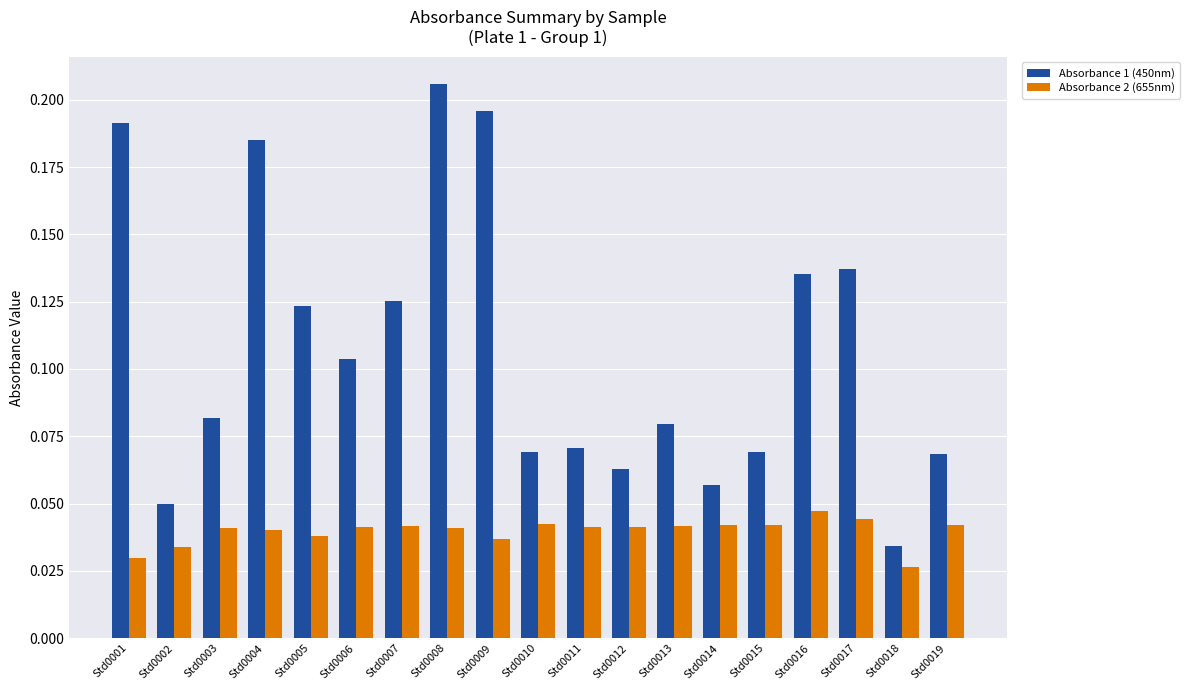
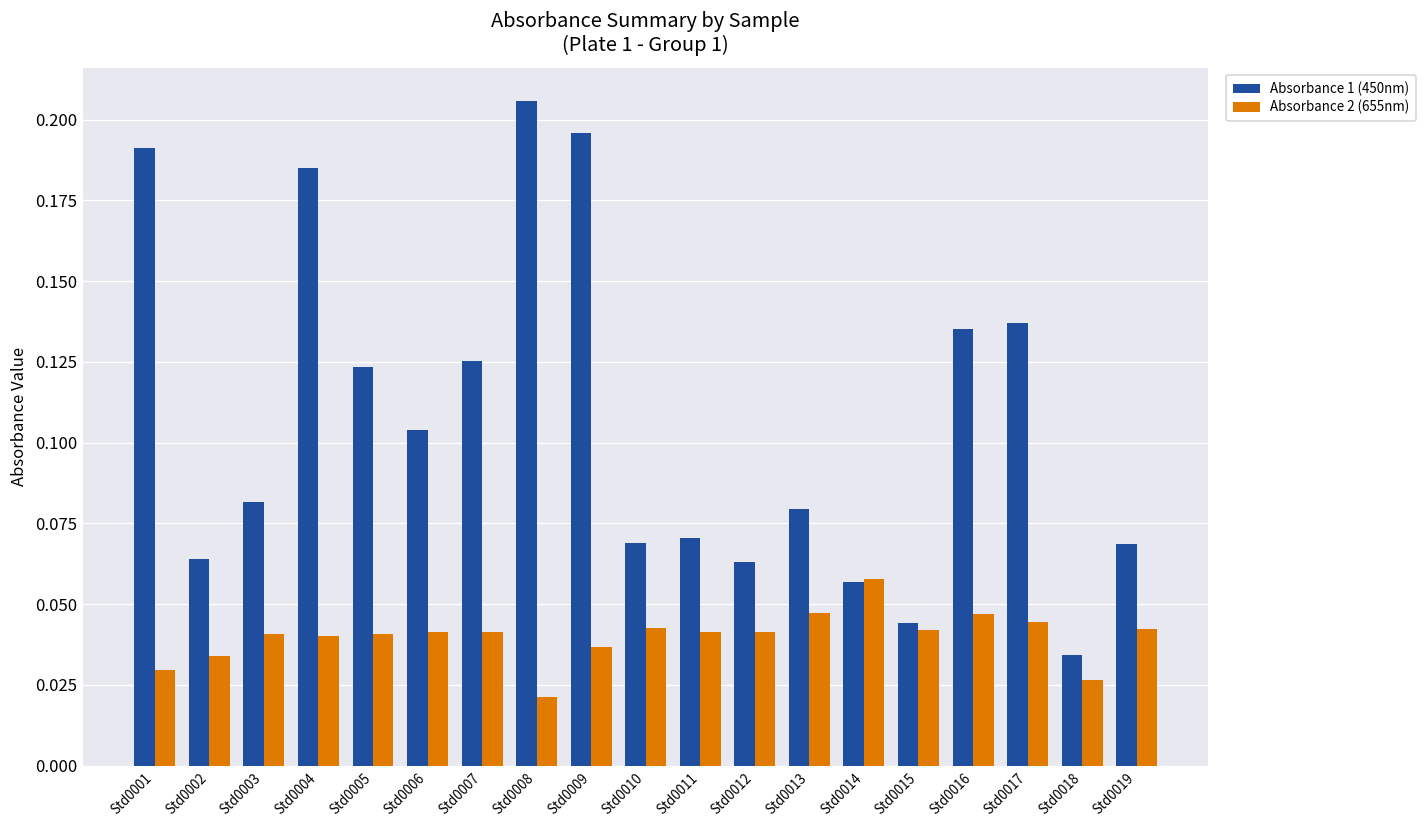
  {
    "Absorbance 1 (450nm)": {
      "Std0001": 0.191,
-     "Std0002": 0.050,
+     "Std0002": 0.064,
      "Std0003": 0.082,
      "Std0004": 0.185,
      "Std0005": 0.123,
      "Std0006": 0.104,
      "Std0007": 0.125,
      "Std0008": 0.206,
      "Std0009": 0.196,
      "Std0010": 0.069,
      "Std0011": 0.071,
      "Std0012": 0.063,
      "Std0013": 0.079,
      "Std0014": 0.057,
-     "Std0015": 0.069,
+     "Std0015": 0.044,
      "Std0016": 0.135,
      "Std0017": 0.137,
      "Std0018": 0.034,
      "Std0019": 0.069
    },
    "Absorbance 2 (655nm)": {
      "Std0001": 0.030,
      "Std0002": 0.034,
      "Std0003": 0.041,
      "Std0004": 0.040,
-     "Std0005": 0.038,
+     "Std0005": 0.041,
      "Std0006": 0.041,
      "Std0007": 0.042,
-     "Std0008": 0.041,
+     "Std0008": 0.021,
      "Std0009": 0.037,
      "Std0010": 0.043,
      "Std0011": 0.041,
      "Std0012": 0.041,
-     "Std0013": 0.042,
-     "Std0014": 0.042,
+     "Std0013": 0.047,
+     "Std0014": 0.058,
      "Std0015": 0.042,
      "Std0016": 0.047,
      "Std0017": 0.044,
      "Std0018": 0.027,
      "Std0019": 0.042
    }
  }
